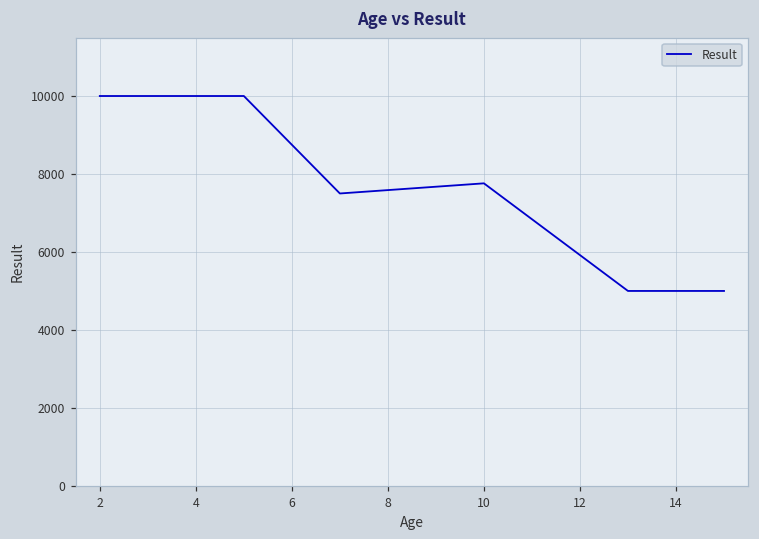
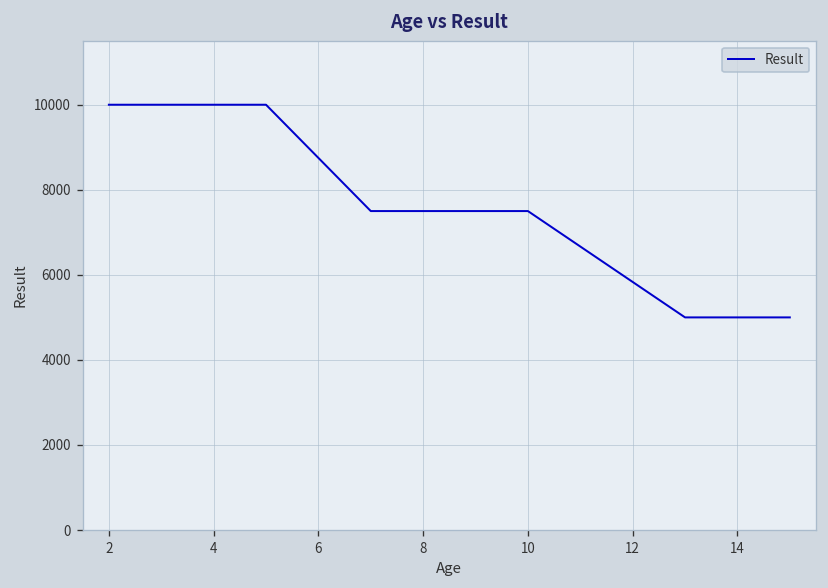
  {
    "2": 10000,
-   "10": 7800
+   "10": 7500
  }
